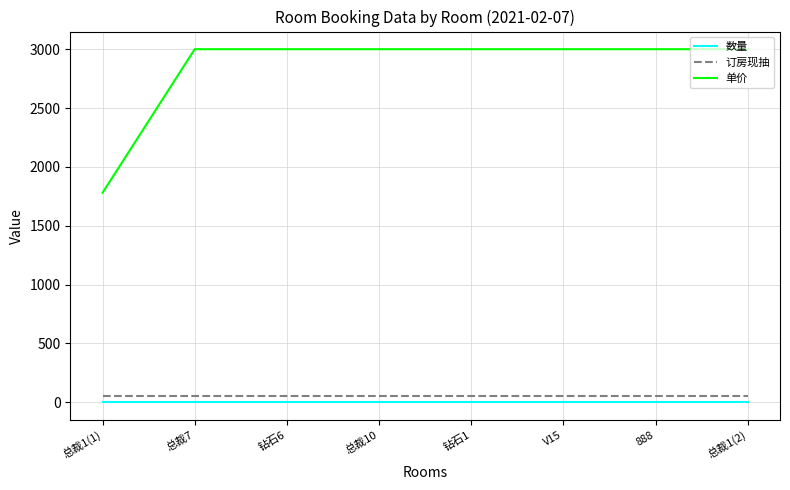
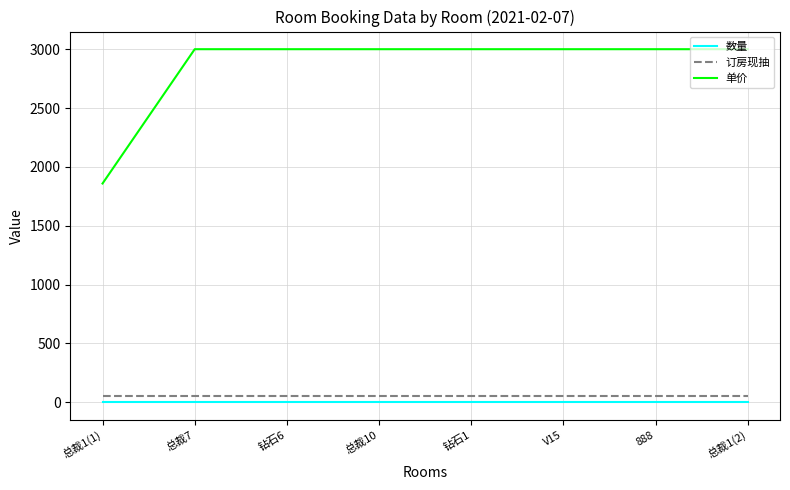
  {
    "数量": {
      "总裁1(1)": 0,
      "总裁7": 0,
      "钻石6": 0,
      "总裁10": 0,
      "钻石1": 0,
      "V15": 0,
      "888": 0,
      "总裁1(2)": 0
    },
    "订房现抽": {
      "总裁1(1)": 50,
      "总裁7": 50,
      "钻石6": 50,
      "总裁10": 50,
      "钻石1": 50,
      "V15": 50,
      "888": 50,
      "总裁1(2)": 50
    },
    "单价": {
-     "总裁1(1)": 1780,
+     "总裁1(1)": 1860,
      "总裁7": 3000,
      "钻石6": 3000,
      "总裁10": 3000,
      "钻石1": 3000,
      "V15": 3000,
      "888": 3000
    }
  }
